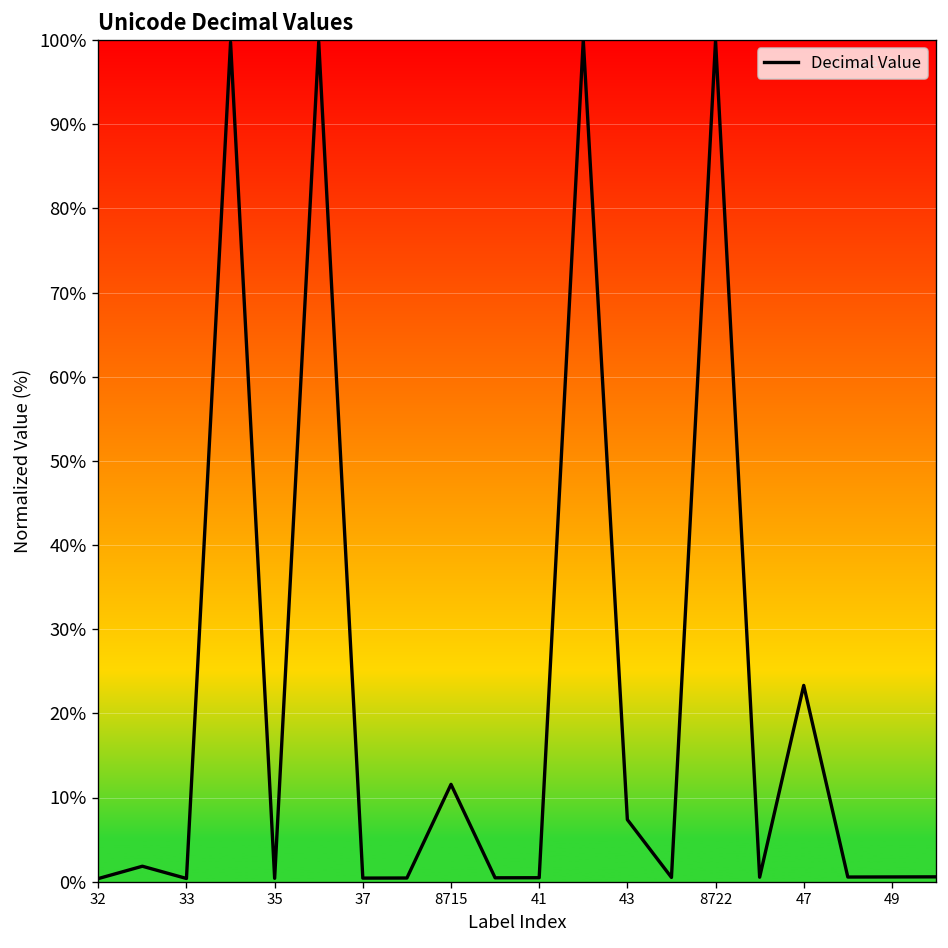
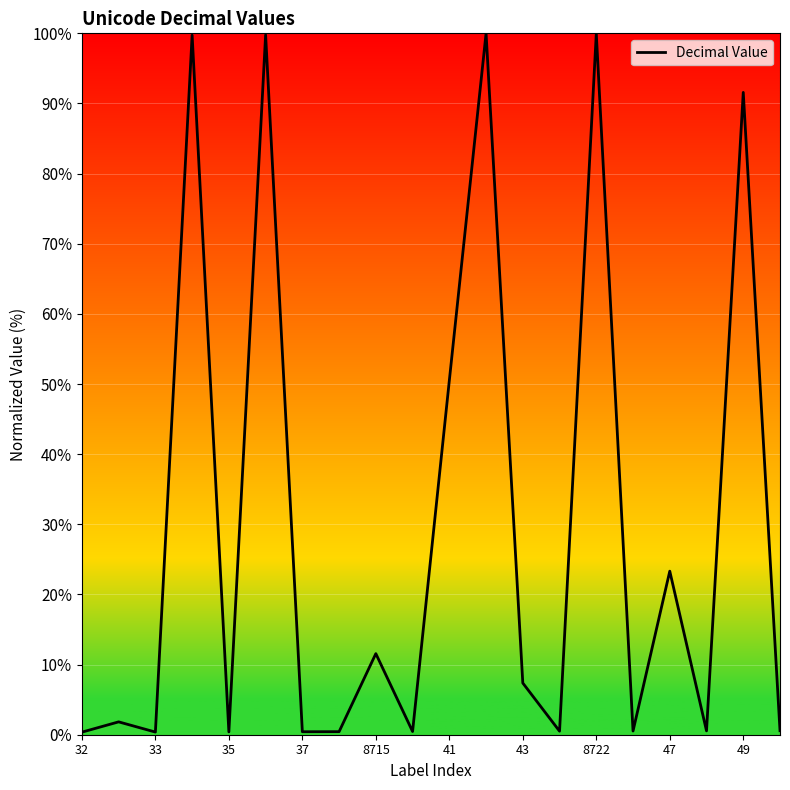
  {
    "32": "0%",
    "33": "0%",
    "35": "0%",
    "37": "0%",
    "8715": "12%",
-   "41": "0%",
+   "41": "50%",
    "43": "7%",
    "8722": "100%",
    "47": "23%",
-   "49": "1%"
+   "49": "92%"
  }
